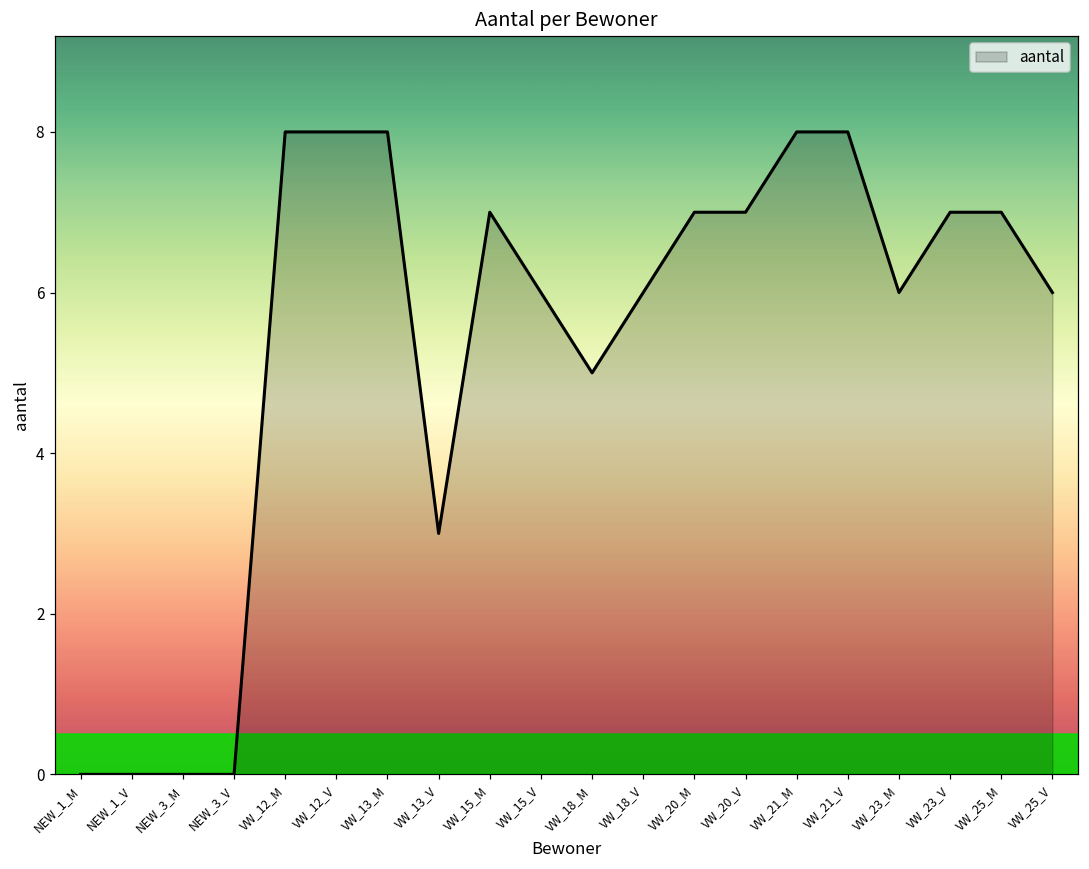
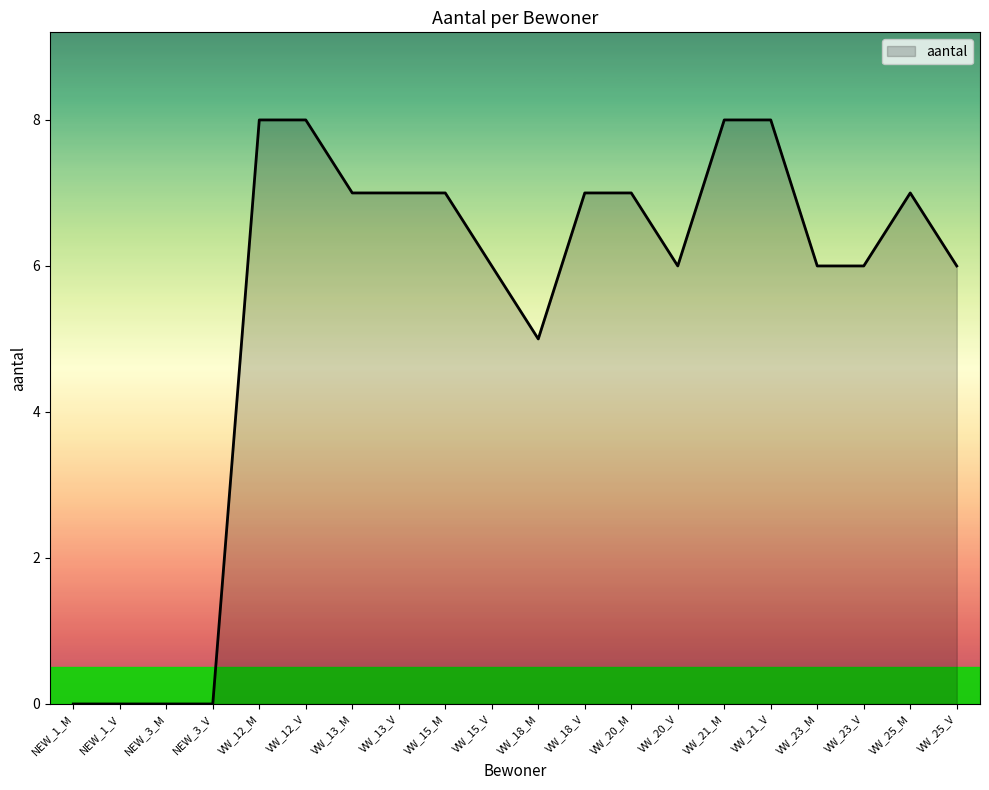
  {
    "VW_12_M": 8,
    "VW_12_V": 8,
-   "VW_13_M": 8,
-   "VW_13_V": 3,
+   "VW_13_M": 7,
+   "VW_13_V": 7,
    "VW_15_M": 7,
    "VW_15_V": 6,
    "VW_18_M": 5,
-   "VW_18_V": 6,
+   "VW_18_V": 7,
    "VW_20_M": 7,
-   "VW_20_V": 7,
+   "VW_20_V": 6,
    "VW_21_M": 8,
    "VW_21_V": 8,
    "VW_23_M": 6,
-   "VW_23_V": 7,
+   "VW_23_V": 6,
    "VW_25_M": 7,
    "VW_25_V": 6
  }
